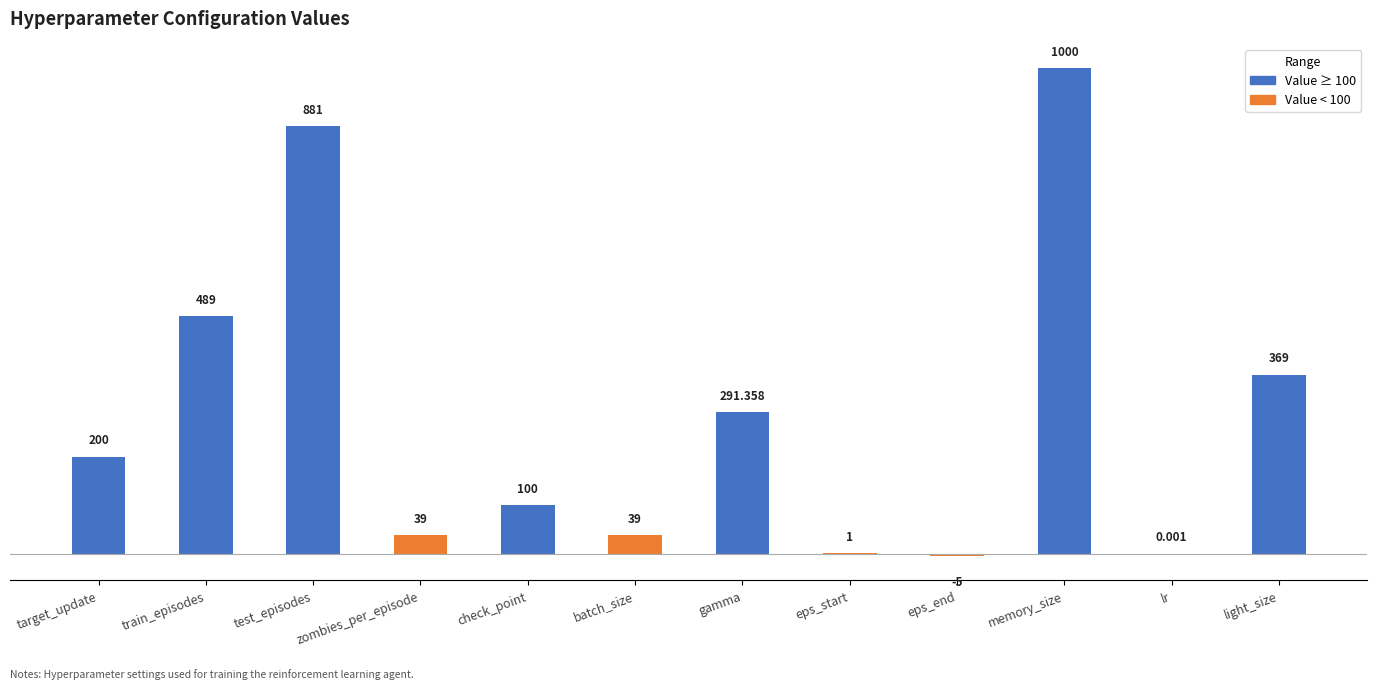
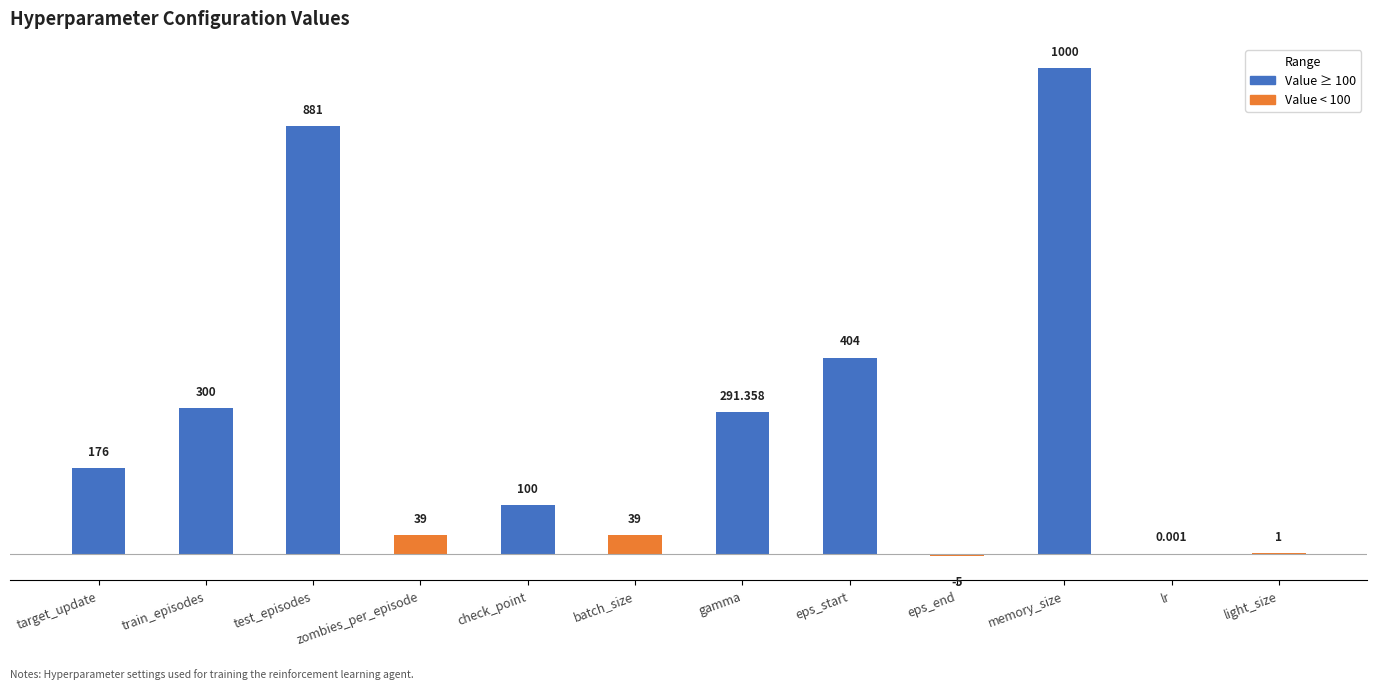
  {
-   "target_update": 200,
-   "train_episodes": 489,
+   "target_update": 176,
+   "train_episodes": 300,
    "test_episodes": 881,
    "zombies_per_episode": 39,
    "check_point": 100,
    "batch_size": 39,
    "gamma": 291.358,
-   "eps_start": 1,
+   "eps_start": 404,
    "eps_end": -5,
    "memory_size": 1000,
    "lr": 0.001,
-   "light_size": 369
+   "light_size": 1
  }
